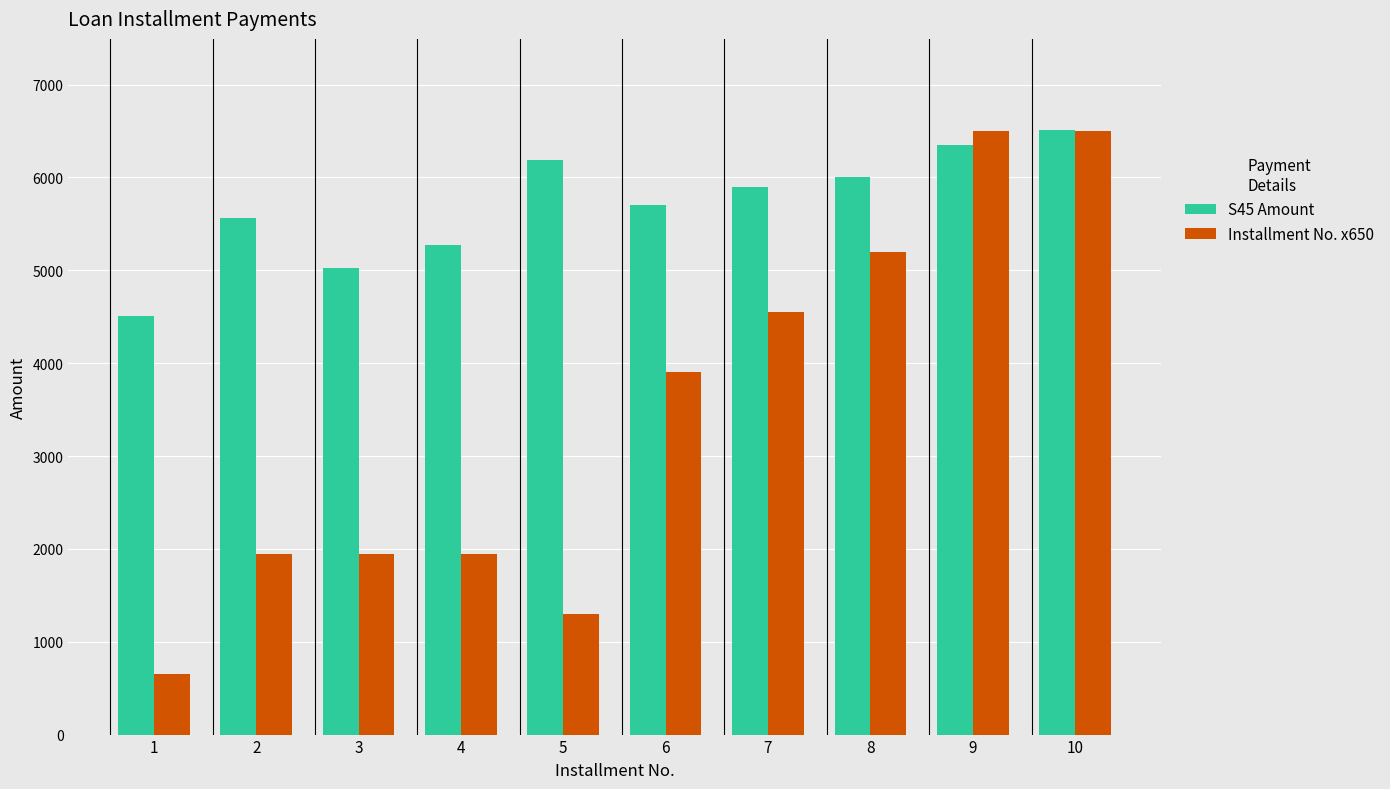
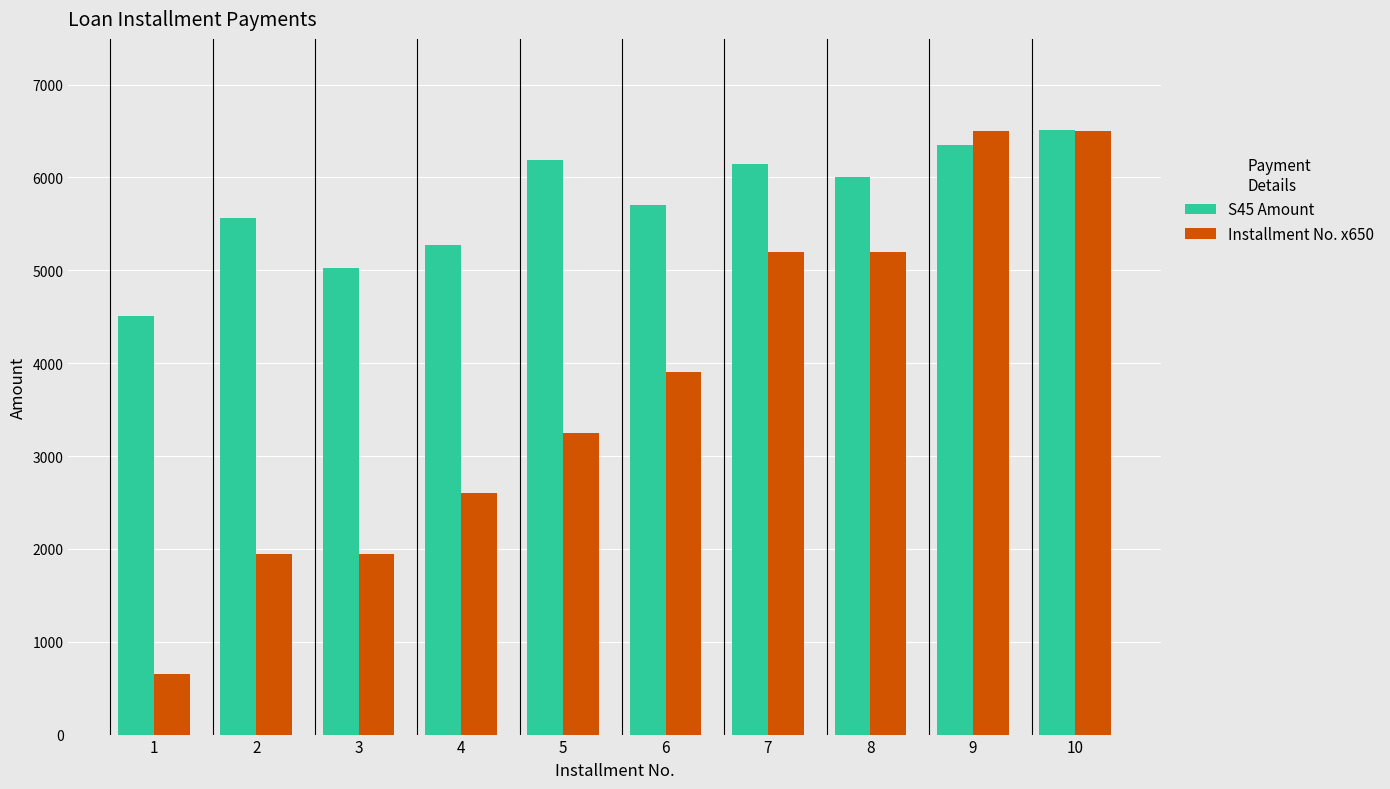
  {
    "S45 Amount": {
      "1": 4500,
      "2": 5600,
      "3": 5000,
      "4": 5300,
      "5": 6200,
      "6": 5700,
-     "7": 5900,
+     "7": 6100,
      "8": 6000,
      "9": 6300,
      "10": 6500
    },
    "Installment No. x650": {
      "1": 700,
      "2": 2000,
      "3": 2000,
-     "4": 2000,
-     "5": 1300,
+     "4": 2600,
+     "5": 3300,
      "6": 3900,
-     "7": 4600,
+     "7": 5200,
      "8": 5200,
      "9": 6500,
      "10": 6500
    }
  }
